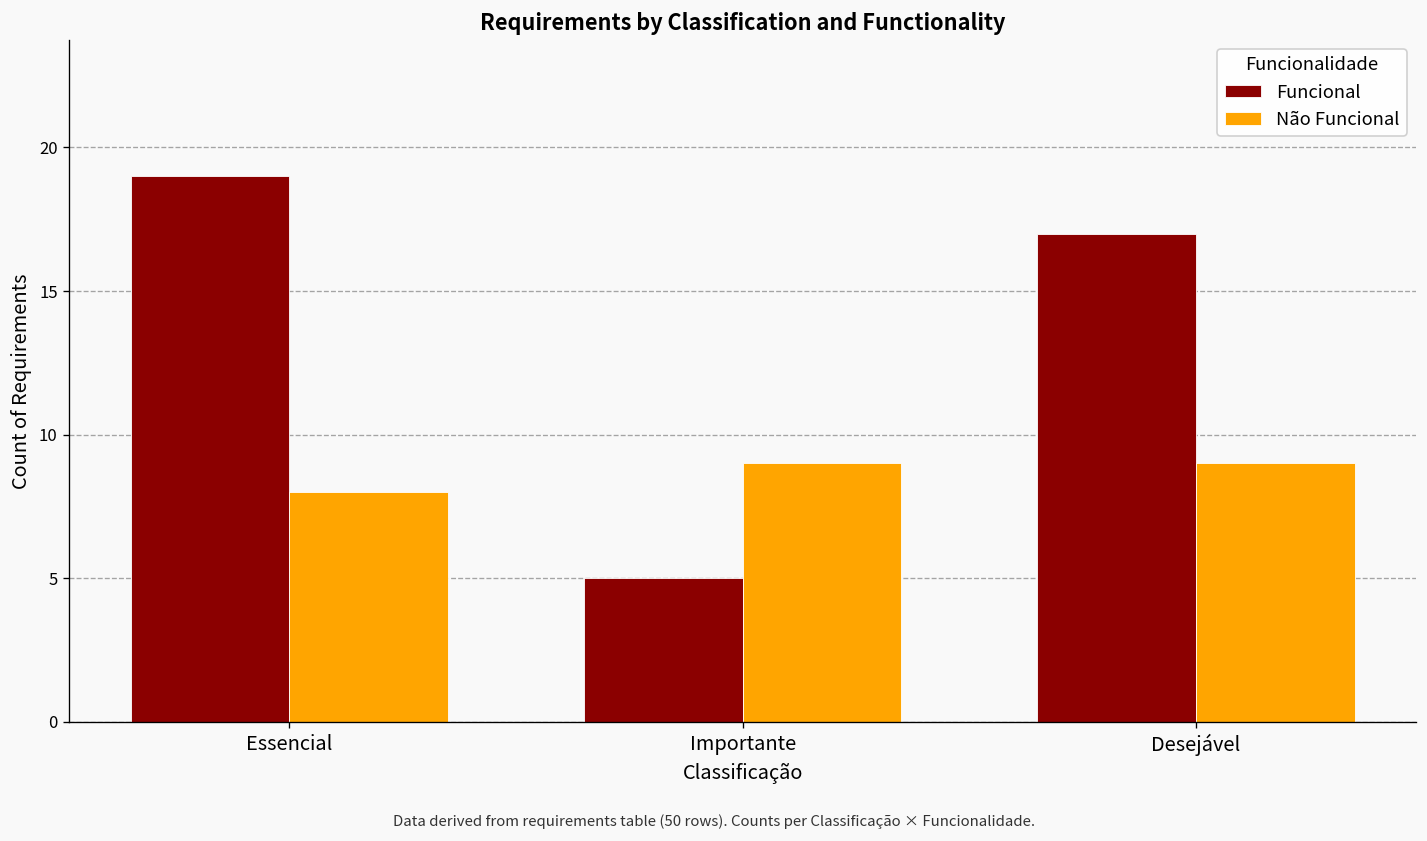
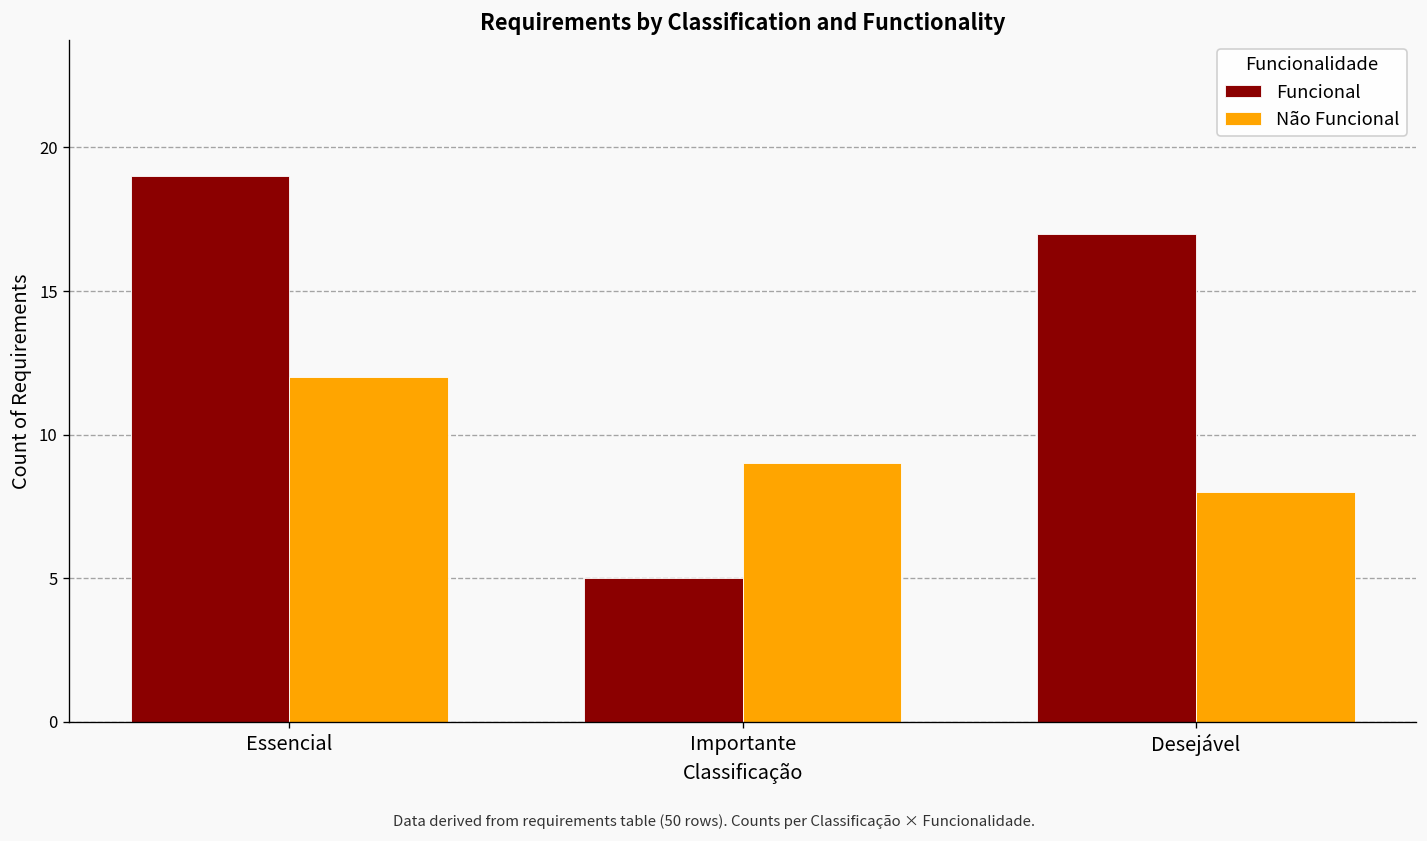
  {
    "Funcional": {
      "Essencial": 19,
      "Importante": 5,
      "Desejável": 17
    },
    "Não Funcional": {
-     "Essencial": 8,
+     "Essencial": 12,
      "Importante": 9,
-     "Desejável": 9
+     "Desejável": 8
    }
  }
